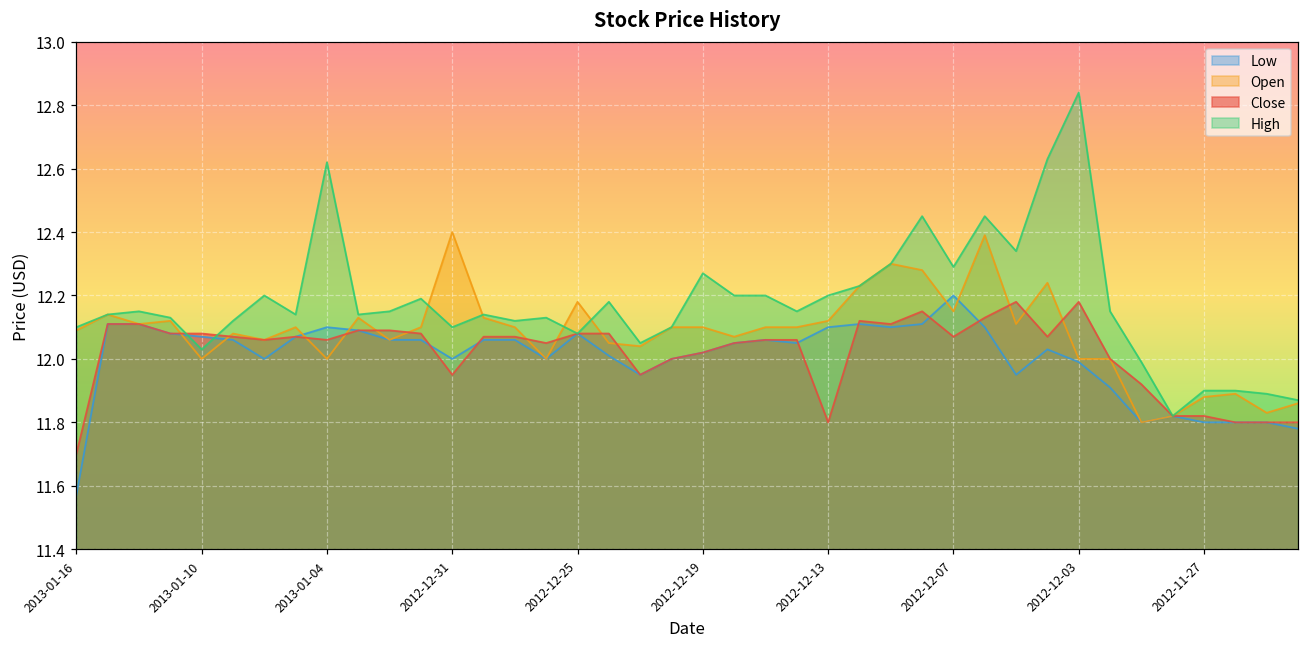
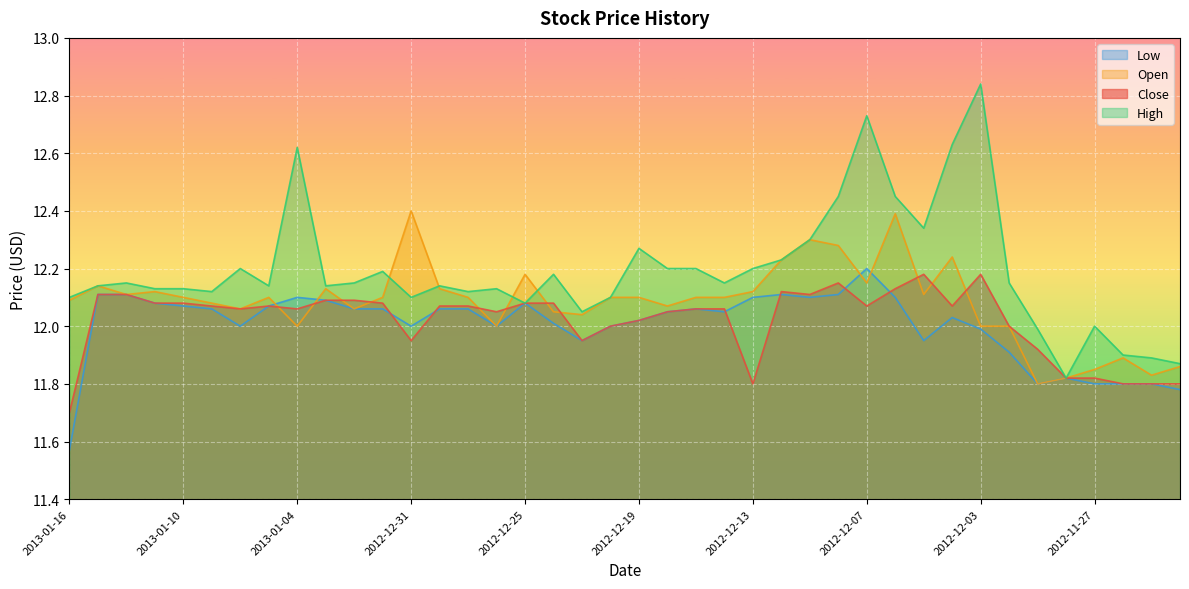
  {
    "Low": {
      "2013-01-16": 11.57,
      "2013-01-10": 12.07,
      "2013-01-04": 12.10,
      "2012-12-31": 12.00,
      "2012-12-13": 12.10,
      "2012-12-07": 12.20,
      "2012-12-03": 11.99,
      "2012-11-27": 11.80
    },
    "Open": {
      "2013-01-16": 12.09,
-     "2013-01-10": 12.0,
+     "2013-01-10": 12.1,
      "2013-01-04": 12.00,
      "2012-12-31": 12.40,
      "2012-12-25": 12.18,
      "2012-12-19": 12.10,
      "2012-12-13": 12.12,
      "2012-12-07": 12.15,
      "2012-12-03": 12.00,
-     "2012-11-27": 11.88
+     "2012-11-27": 11.85
    },
    "Close": {
      "2013-01-16": 11.70,
      "2013-01-10": 12.08,
      "2013-01-04": 12.06,
      "2012-12-31": 11.95,
      "2012-12-13": 11.80,
      "2012-12-07": 12.07,
      "2012-12-03": 12.18,
      "2012-11-27": 11.82
    },
    "High": {
      "2013-01-16": 12.10,
-     "2013-01-10": 12.03,
+     "2013-01-10": 12.13,
      "2013-01-04": 12.62,
      "2012-12-31": 12.10,
      "2012-12-19": 12.27,
      "2012-12-13": 12.20,
-     "2012-12-07": 12.29,
+     "2012-12-07": 12.73,
      "2012-12-03": 12.84,
-     "2012-11-27": 11.9
+     "2012-11-27": 12.0
    }
  }
